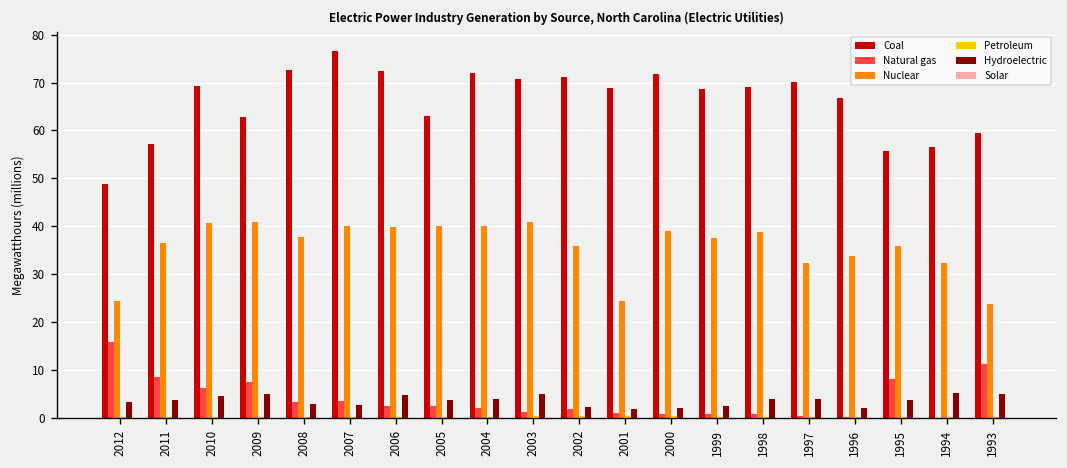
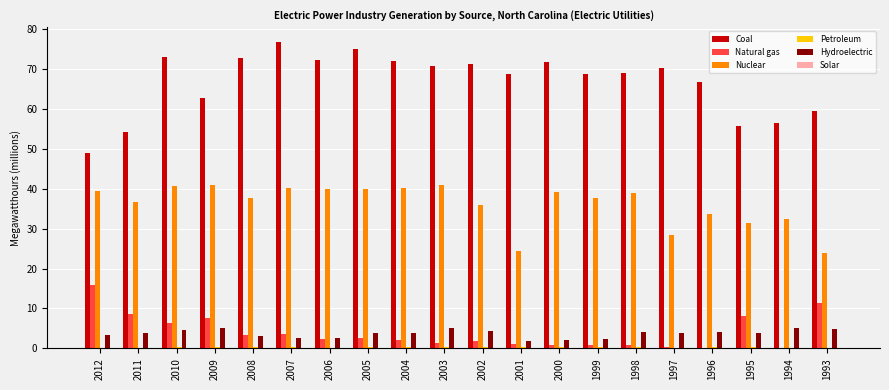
  {
    "Coal": {
      "2012": 49,
-     "2011": 57,
-     "2010": 69,
+     "2011": 54,
+     "2010": 73,
      "2009": 63,
      "2008": 73,
      "2007": 77,
      "2006": 72,
-     "2005": 63,
+     "2005": 75,
      "2004": 72,
      "2003": 71,
      "2002": 71,
      "2001": 69,
      "2000": 72,
      "1999": 69,
      "1998": 69,
      "1997": 70,
      "1996": 67,
      "1995": 56,
      "1994": 57,
      "1993": 59
    },
    "Natural gas": {
      "2012": 16,
      "2011": 9,
      "2010": 6,
      "2009": 8,
      "2008": 3,
      "2007": 4,
      "2006": 2,
      "2005": 3,
      "2004": 2,
      "2003": 1,
      "2002": 2,
      "2001": 1,
      "2000": 1,
      "1999": 1,
      "1998": 1,
      "1995": 8,
      "1993": 11
    },
    "Nuclear": {
-     "2012": 24,
+     "2012": 39,
      "2011": 37,
      "2010": 41,
      "2009": 41,
      "2008": 38,
      "2007": 40,
      "2006": 40,
      "2005": 40,
      "2004": 40,
      "2003": 41,
      "2002": 36,
      "2001": 24,
      "2000": 39,
      "1999": 38,
      "1998": 39,
-     "1997": 32,
+     "1997": 28,
      "1996": 34,
-     "1995": 36,
+     "1995": 31,
      "1994": 32,
      "1993": 24
    },
    "Hydroelectric": {
      "2012": 3,
      "2011": 4,
      "2010": 5,
      "2009": 5,
      "2008": 3,
      "2007": 3,
-     "2006": 5,
+     "2006": 3,
      "2005": 4,
      "2004": 4,
      "2003": 5,
-     "2002": 2,
+     "2002": 4,
      "2001": 2,
      "2000": 2,
      "1999": 2,
      "1998": 4,
      "1997": 4,
-     "1996": 2,
+     "1996": 4,
      "1995": 4,
      "1994": 5,
      "1993": 5
    },
    "Solar": {
      "2009": 0,
      "2008": 0,
      "2007": 0,
      "2006": 0,
      "2005": 0,
      "2004": 0,
      "2003": 0,
      "2002": 0,
      "2001": 0,
      "2000": 0,
      "1999": 0,
      "1998": 0,
      "1997": 0,
      "1996": 0,
      "1995": 0,
      "1994": 0,
      "1993": 0
    }
  }
